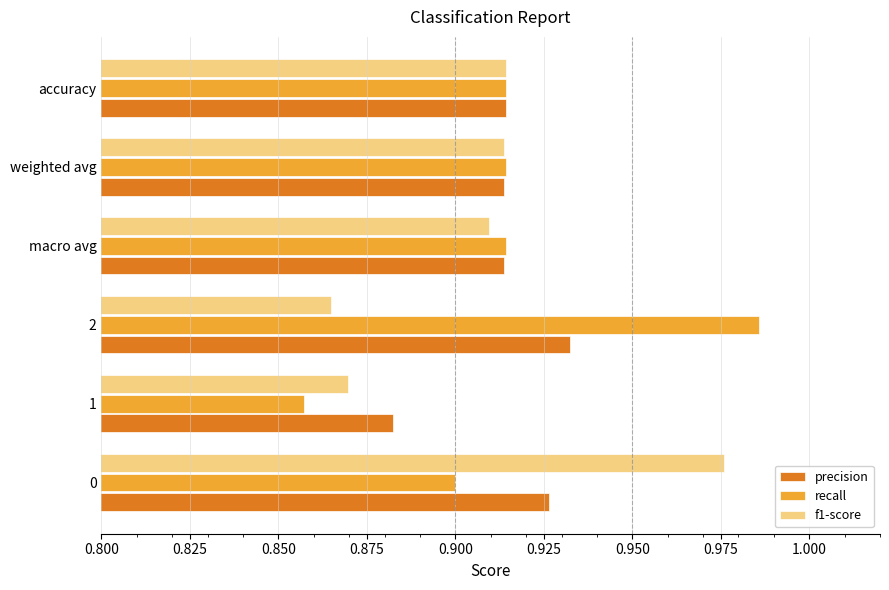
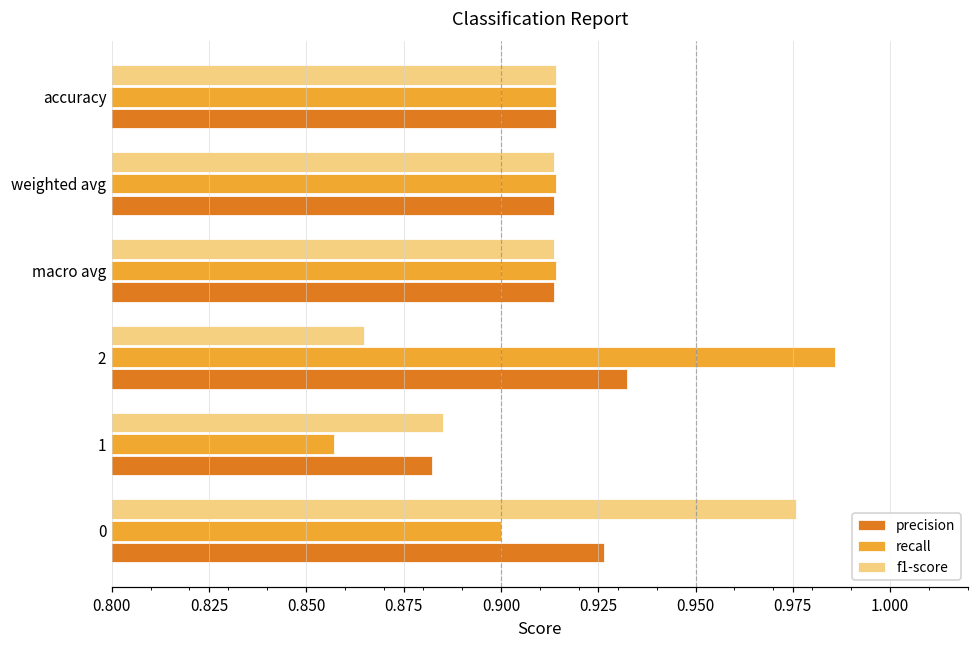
  {
    "f1-score": {
      "accuracy": 0.914,
      "weighted avg": 0.914,
-     "macro avg": 0.909,
+     "macro avg": 0.914,
      "2": 0.865,
-     "1": 0.870,
+     "1": 0.885,
      "0": 0.976
    }
  }
